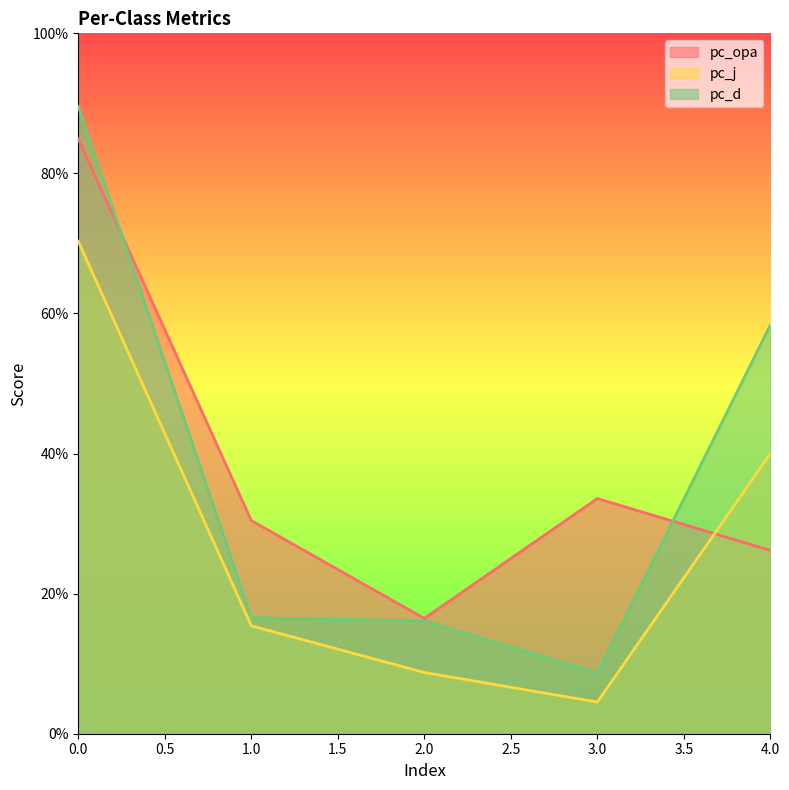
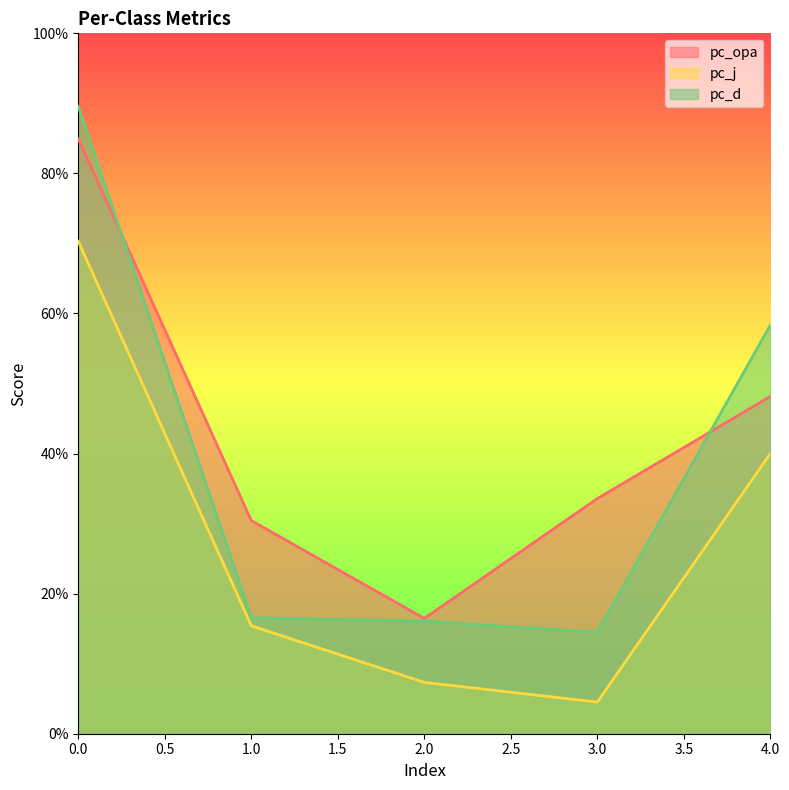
  {
    "pc_opa": {
      "0.0": "85%",
      "1.0": "30%",
      "2.0": "16%",
      "3.0": "34%",
-     "4.0": "26%"
+     "4.0": "48%"
    },
    "pc_j": {
      "0.0": "70%",
      "1.0": "15%",
-     "2.0": "9%",
+     "2.0": "7%",
      "3.0": "5%",
      "4.0": "40%"
    },
    "pc_d": {
      "0.0": "90%",
      "1.0": "17%",
      "2.0": "16%",
-     "3.0": "9%",
+     "3.0": "14%",
      "4.0": "58%"
    }
  }
